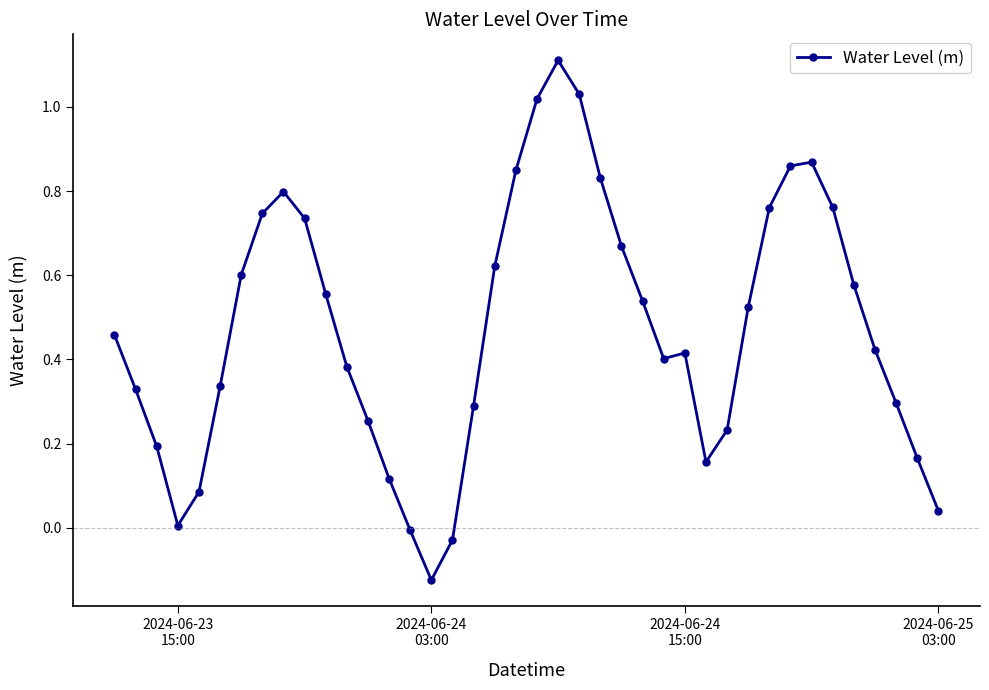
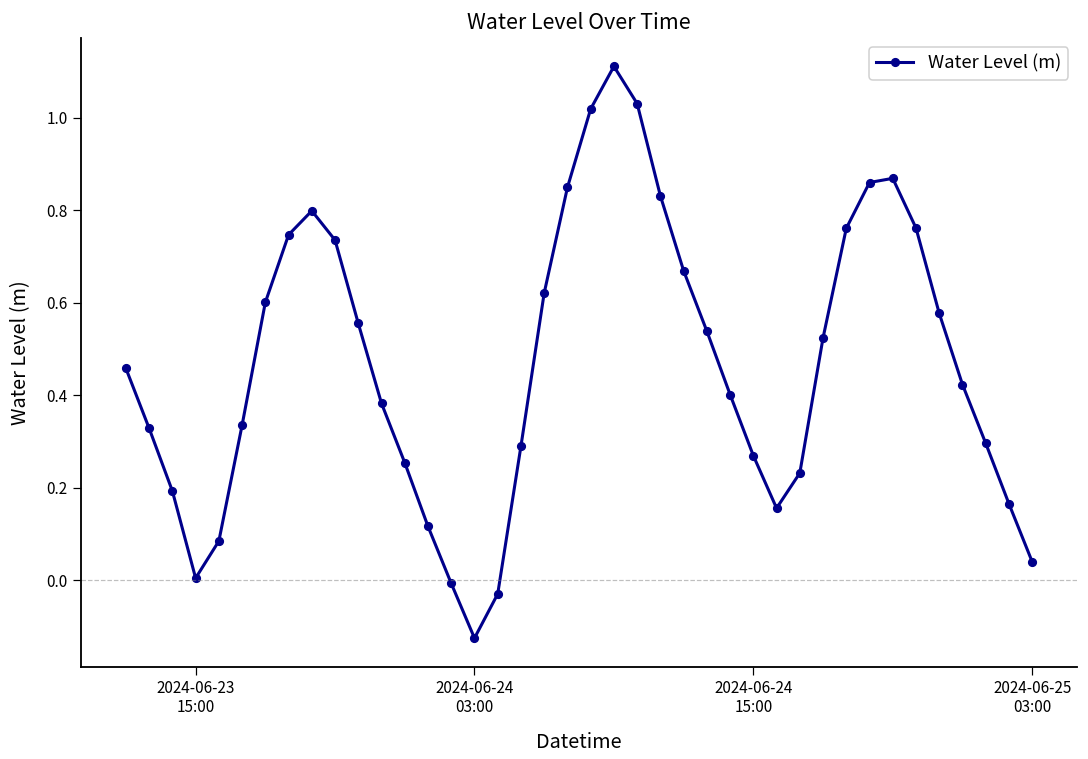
  {
    "2024-06-23 15:00": 0.01,
    "2024-06-24 03:00": -0.12,
-   "2024-06-24 15:00": 0.42,
+   "2024-06-24 15:00": 0.27,
    "2024-06-25 03:00": 0.04
  }
